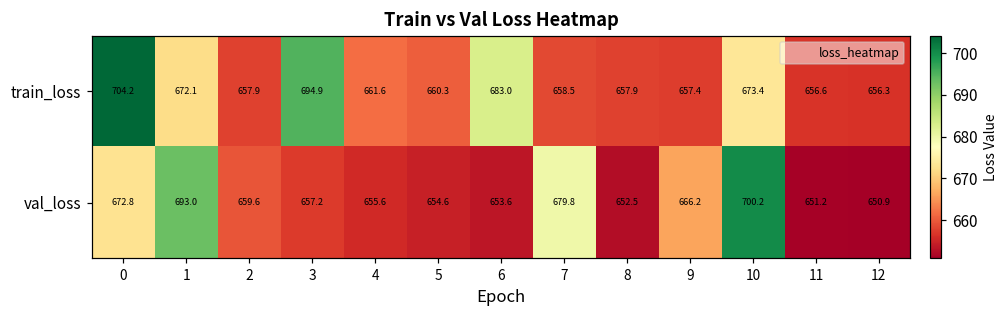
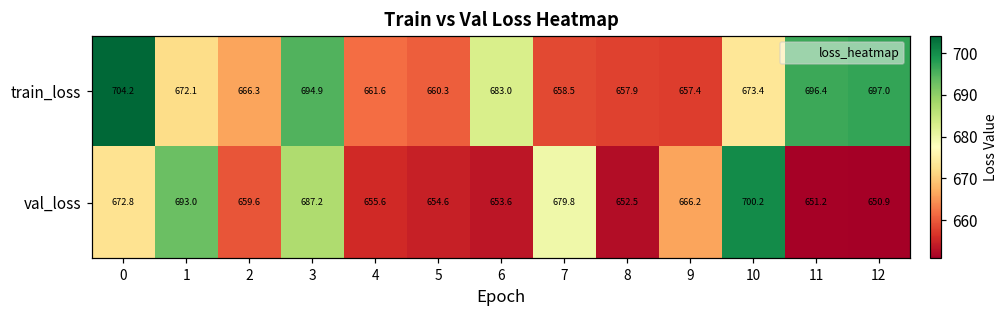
  {
    "train_loss": {
      "0": 704.2,
      "1": 672.1,
-     "2": 657.9,
+     "2": 666.3,
      "3": 694.9,
      "4": 661.6,
      "5": 660.3,
      "6": 683.0,
      "7": 658.5,
      "8": 657.9,
      "9": 657.4,
      "10": 673.4,
-     "11": 656.6,
-     "12": 656.3
+     "11": 696.4,
+     "12": 697.0
    },
    "val_loss": {
      "0": 672.8,
      "1": 693.0,
      "2": 659.6,
-     "3": 657.2,
+     "3": 687.2,
      "4": 655.6,
      "5": 654.6,
      "6": 653.6,
      "7": 679.8,
      "8": 652.5,
      "9": 666.2,
      "10": 700.2,
      "11": 651.2,
      "12": 650.9
    }
  }
